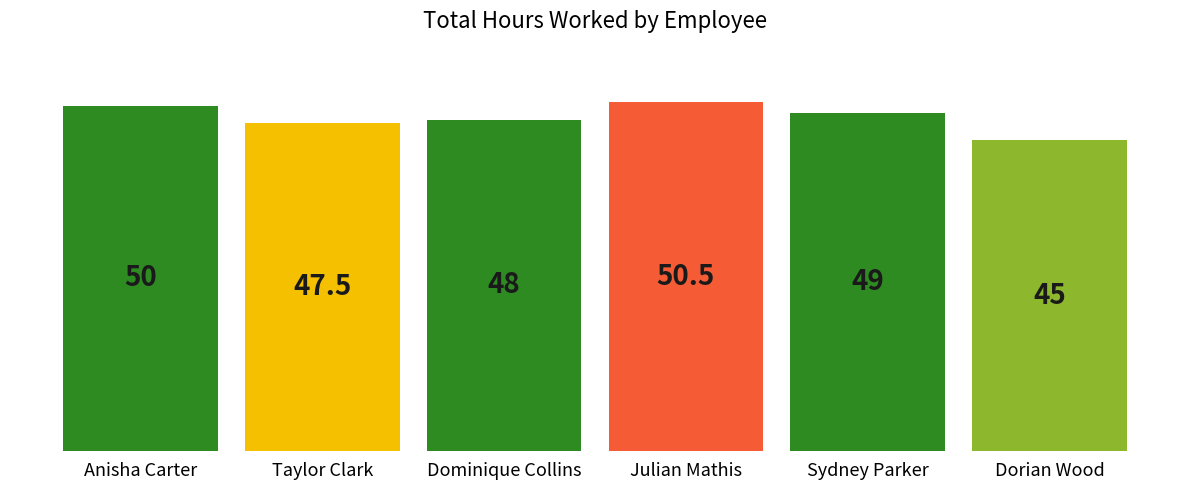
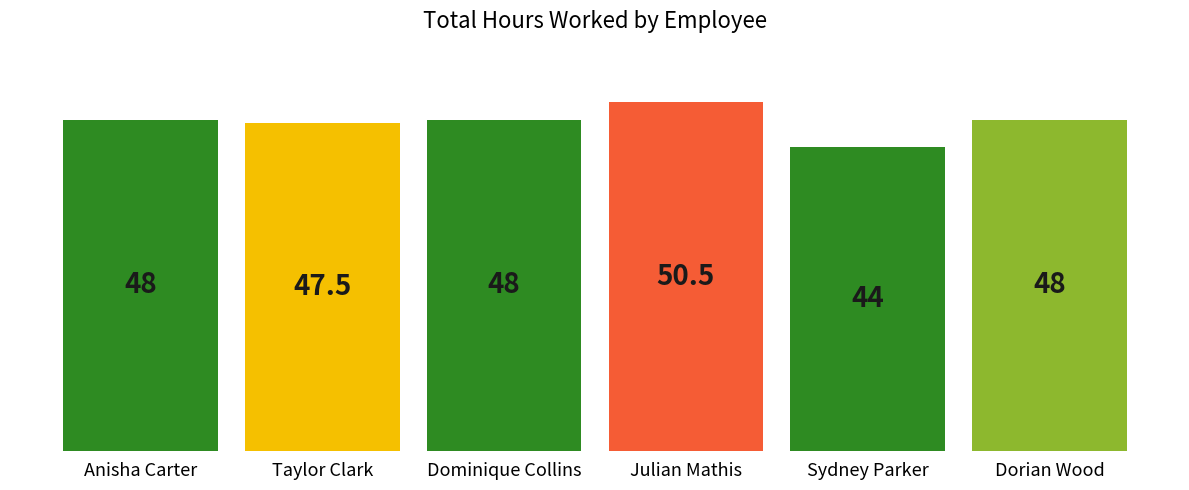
  {
-   "Anisha Carter": 50,
+   "Anisha Carter": 48,
    "Taylor Clark": 47.5,
    "Dominique Collins": 48,
    "Julian Mathis": 50.5,
-   "Sydney Parker": 49,
-   "Dorian Wood": 45
+   "Sydney Parker": 44,
+   "Dorian Wood": 48
  }
